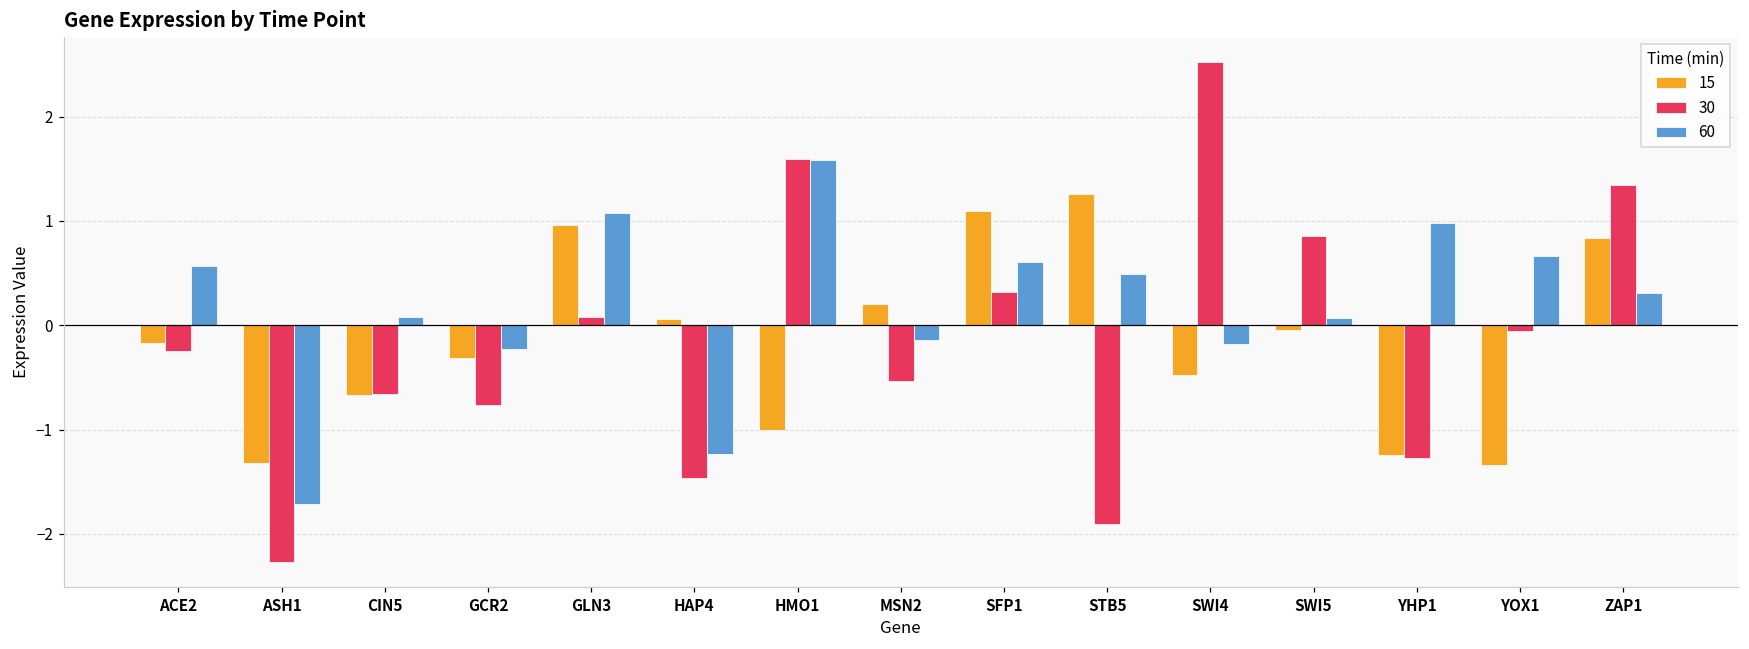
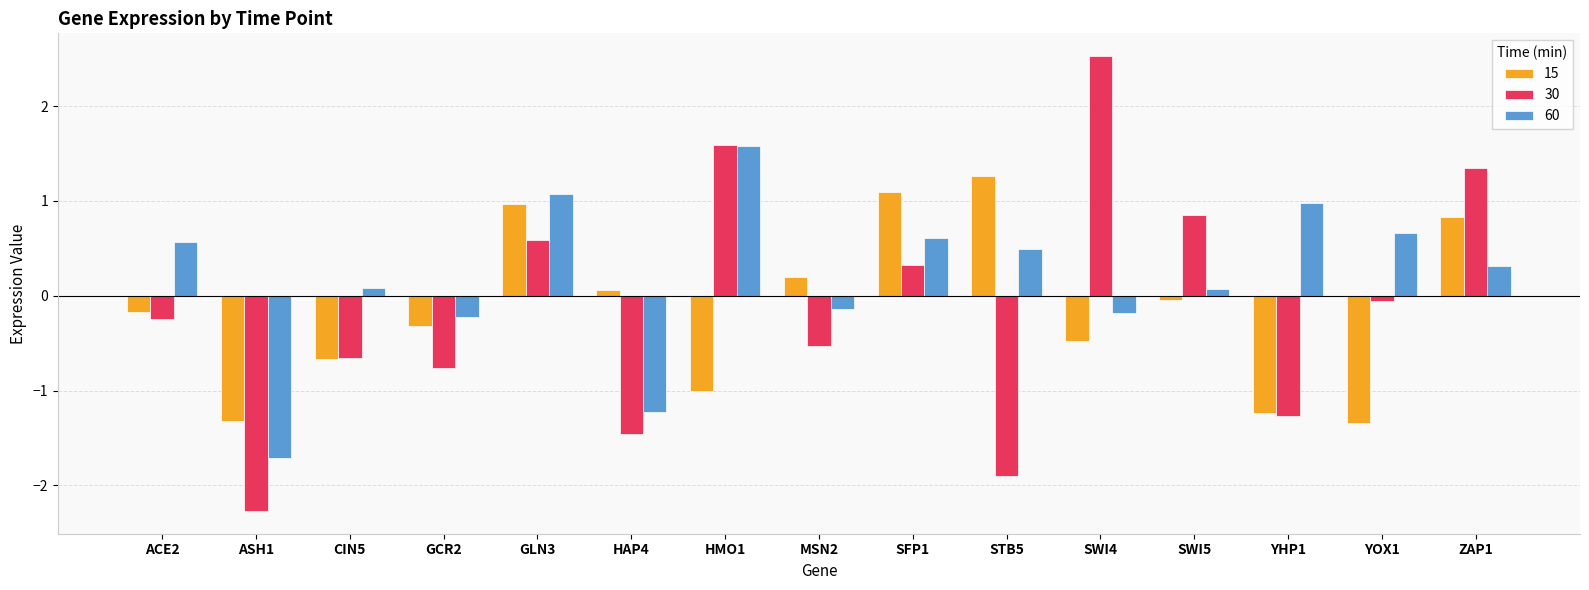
  {
    "15": {
      "ACE2": -0.2,
      "ASH1": -1.3,
      "CIN5": -0.7,
      "GCR2": -0.3,
      "GLN3": 1.0,
      "HAP4": 0.1,
      "HMO1": -1.0,
      "MSN2": 0.2,
      "SFP1": 1.1,
      "STB5": 1.3,
      "SWI4": -0.5,
      "SWI5": 0.0,
      "YHP1": -1.2,
      "YOX1": -1.3,
      "ZAP1": 0.8
    },
    "30": {
      "ACE2": -0.2,
      "ASH1": -2.3,
      "CIN5": -0.7,
      "GCR2": -0.8,
-     "GLN3": 0.1,
+     "GLN3": 0.6,
      "HAP4": -1.5,
      "HMO1": 1.6,
      "MSN2": -0.5,
      "SFP1": 0.3,
      "STB5": -1.9,
      "SWI4": 2.5,
      "SWI5": 0.9,
      "YHP1": -1.3,
      "YOX1": -0.1,
      "ZAP1": 1.3
    },
    "60": {
      "ACE2": 0.6,
      "ASH1": -1.7,
      "CIN5": 0.1,
      "GCR2": -0.2,
      "GLN3": 1.1,
      "HAP4": -1.2,
      "HMO1": 1.6,
      "MSN2": -0.1,
      "SFP1": 0.6,
      "STB5": 0.5,
      "SWI4": -0.2,
      "SWI5": 0.1,
      "YHP1": 1.0,
      "YOX1": 0.7,
      "ZAP1": 0.3
    }
  }
